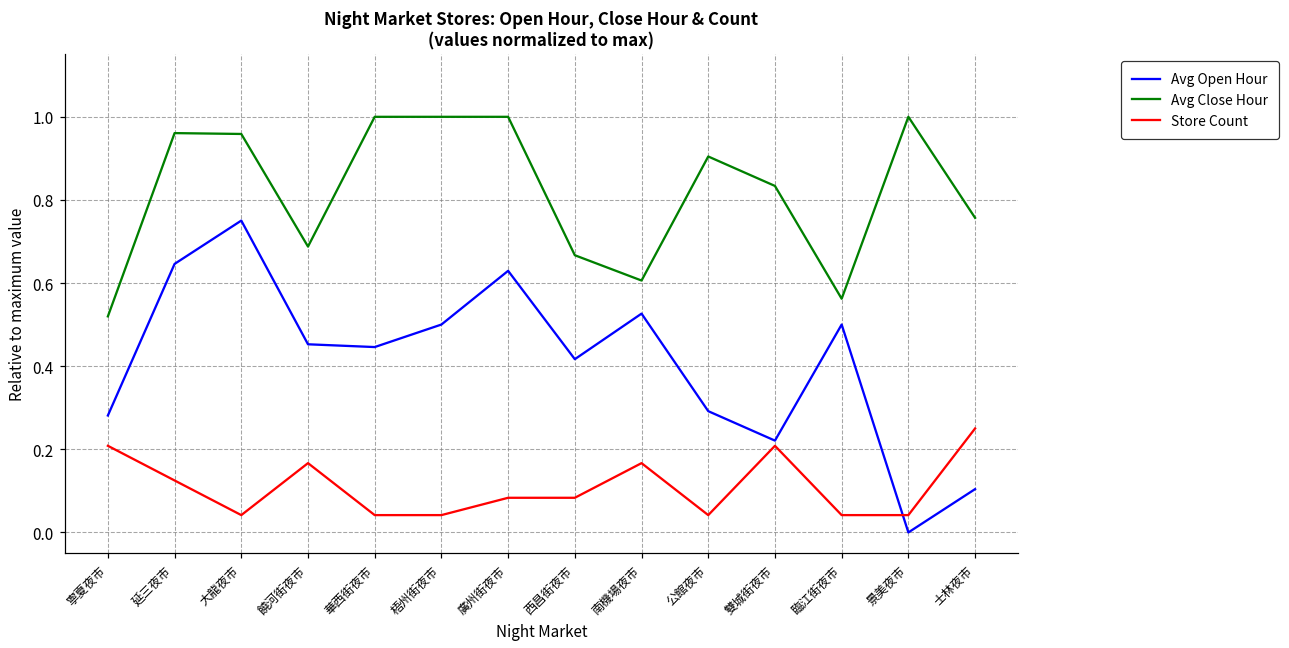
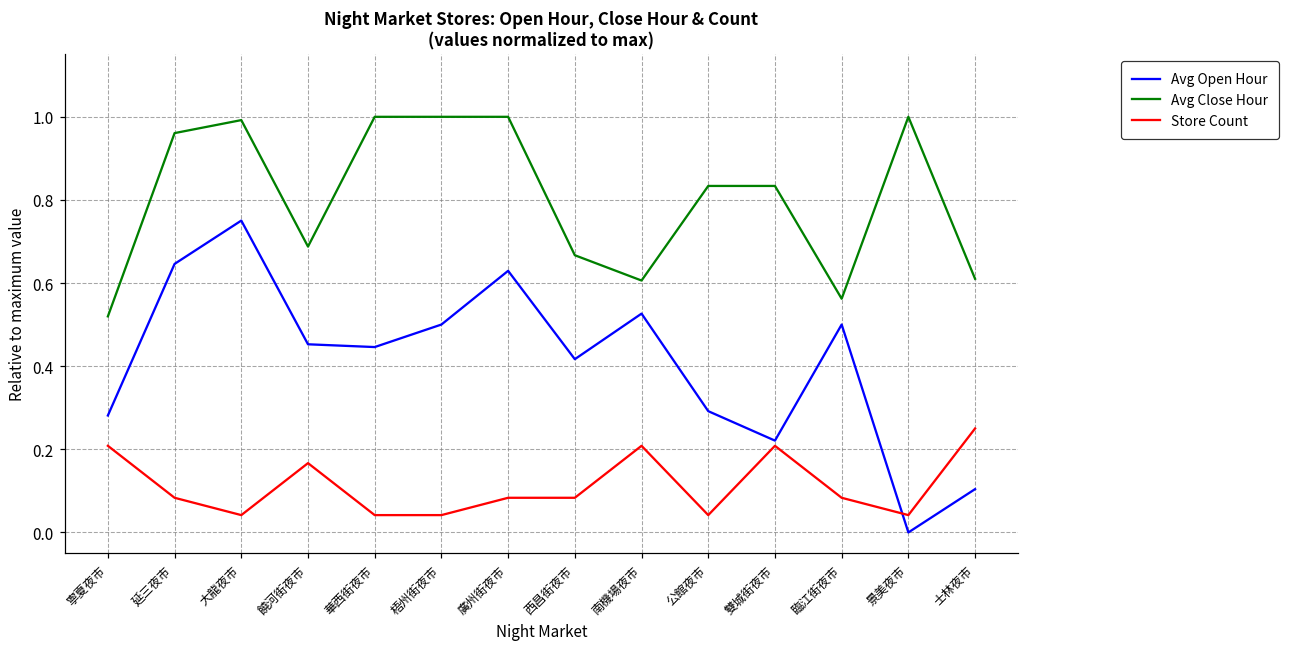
  {
    "Avg Open Hour": {
      "寧夏夜市": 0.28,
      "延三夜市": 0.65,
      "大龍夜市": 0.75,
      "饒河街夜市": 0.45,
      "華西街夜市": 0.45,
      "梧州街夜市": 0.50,
      "廣州街夜市": 0.63,
      "西昌街夜市": 0.42,
      "南機場夜市": 0.53,
      "公館夜市": 0.29,
      "雙城街夜市": 0.22,
      "臨江街夜市": 0.50,
      "景美夜市": 0.00,
      "士林夜市": 0.10
    },
    "Avg Close Hour": {
      "寧夏夜市": 0.52,
      "延三夜市": 0.96,
-     "大龍夜市": 0.96,
+     "大龍夜市": 0.99,
      "饒河街夜市": 0.69,
      "華西街夜市": 1.00,
      "梧州街夜市": 1.00,
      "廣州街夜市": 1.00,
      "西昌街夜市": 0.67,
      "南機場夜市": 0.61,
-     "公館夜市": 0.90,
+     "公館夜市": 0.83,
      "雙城街夜市": 0.83,
      "臨江街夜市": 0.56,
      "景美夜市": 1.00,
-     "士林夜市": 0.76
+     "士林夜市": 0.61
    },
    "Store Count": {
      "寧夏夜市": 0.21,
-     "延三夜市": 0.13,
+     "延三夜市": 0.08,
      "大龍夜市": 0.04,
      "饒河街夜市": 0.17,
      "華西街夜市": 0.04,
      "梧州街夜市": 0.04,
      "廣州街夜市": 0.08,
      "西昌街夜市": 0.08,
-     "南機場夜市": 0.17,
+     "南機場夜市": 0.21,
      "公館夜市": 0.04,
      "雙城街夜市": 0.21,
-     "臨江街夜市": 0.04,
+     "臨江街夜市": 0.08,
      "景美夜市": 0.04,
      "士林夜市": 0.25
    }
  }
